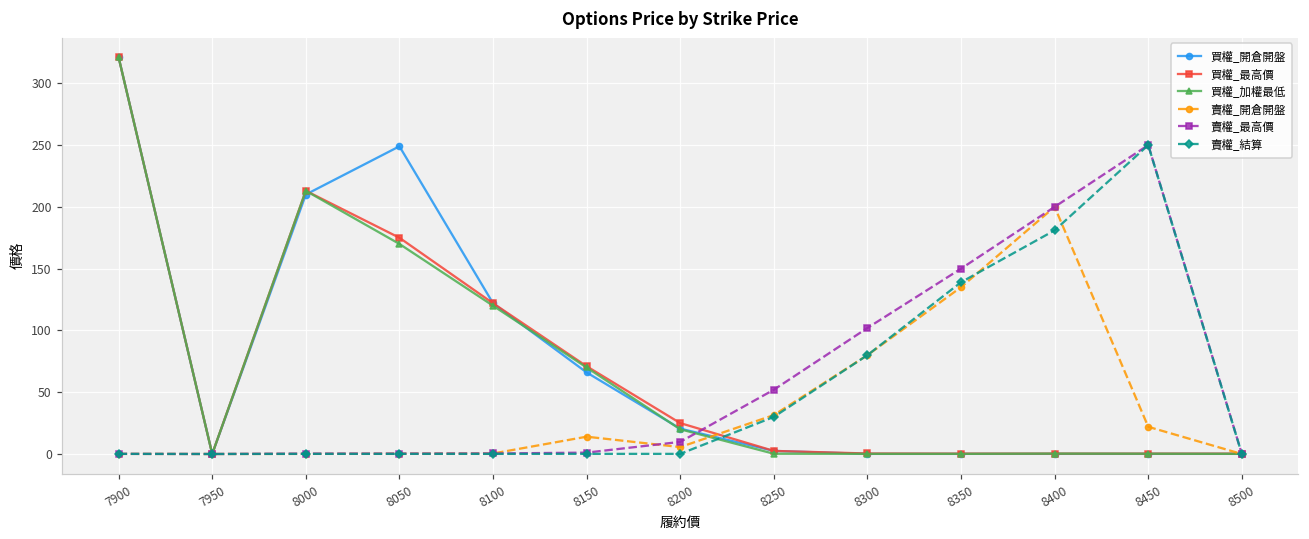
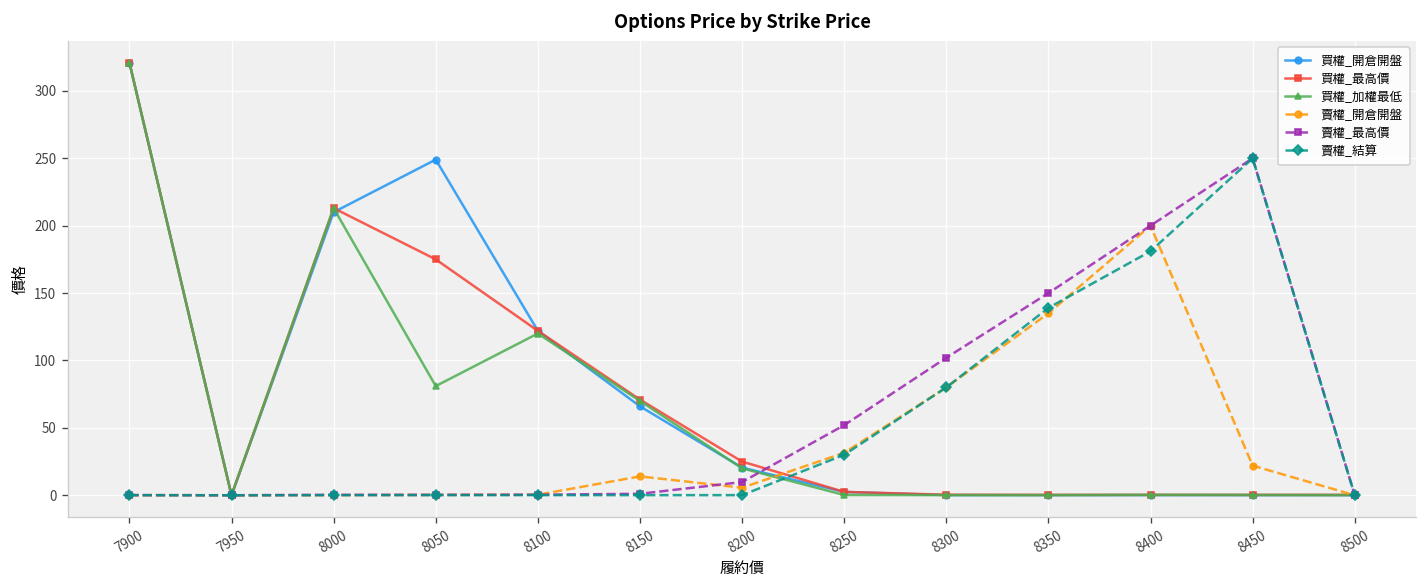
  {
    "買權_開倉開盤": {
      "8000": 210,
      "8050": 249,
      "8150": 66
    },
    "買權_最高價": {
      "8050": 175,
      "8200": 25
    },
    "買權_加權最低": {
-     "8050": 170,
+     "8050": 81,
      "8250": 0
    },
    "賣權_開倉開盤": {
      "8150": 14,
      "8200": 6,
      "8350": 135,
      "8450": 22
    },
    "賣權_最高價": {
      "8200": 10,
      "8250": 52,
      "8300": 102,
      "8350": 150
    },
    "賣權_結算": {
      "8200": 0,
      "8350": 139,
      "8400": 181
    }
  }
